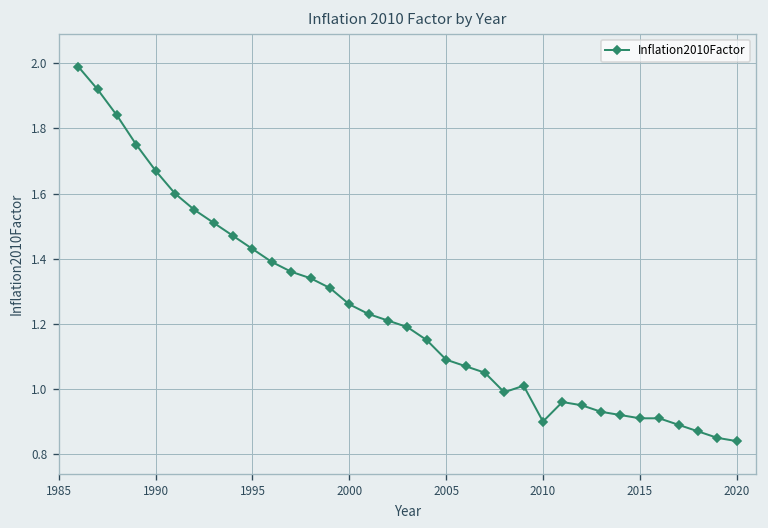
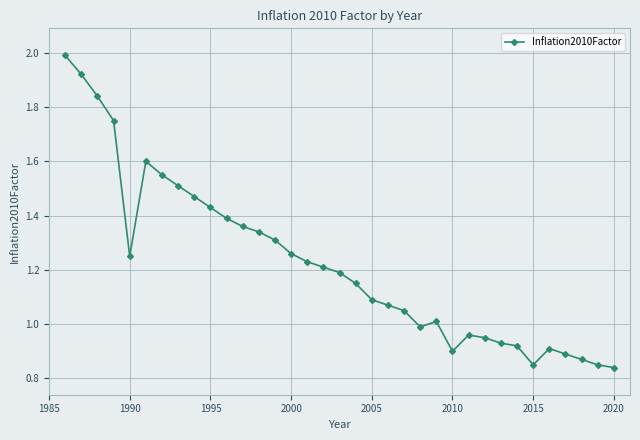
  {
-   "1990": 1.67,
+   "1990": 1.25,
    "1995": 1.43,
    "2000": 1.26,
    "2005": 1.09,
    "2010": 0.90,
-   "2015": 0.91,
+   "2015": 0.85,
    "2020": 0.84
  }
